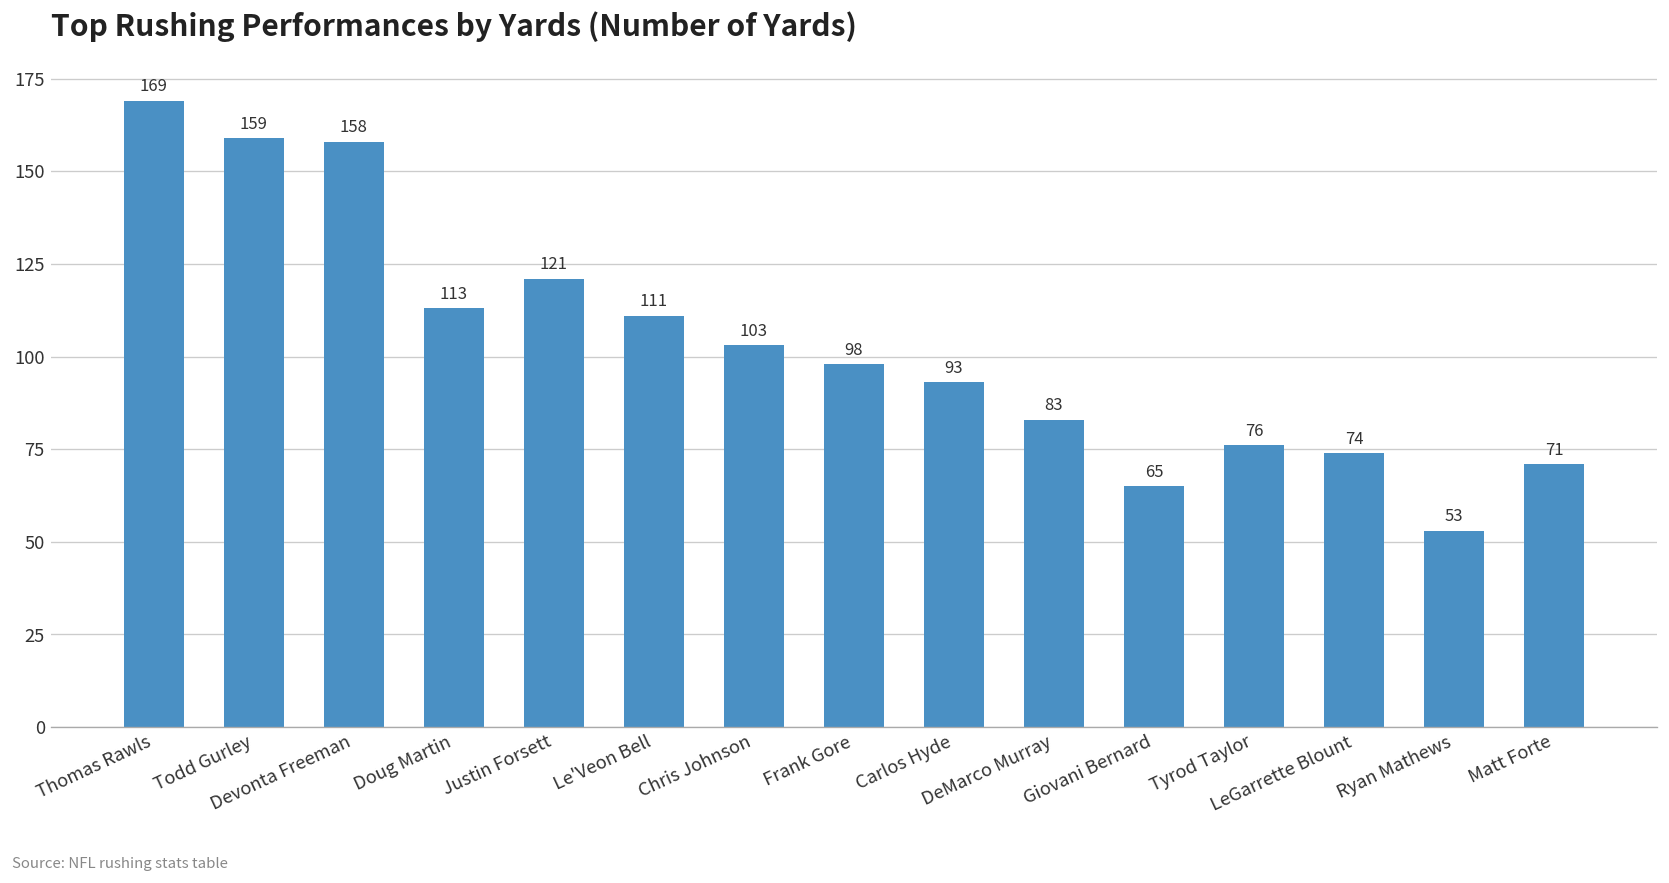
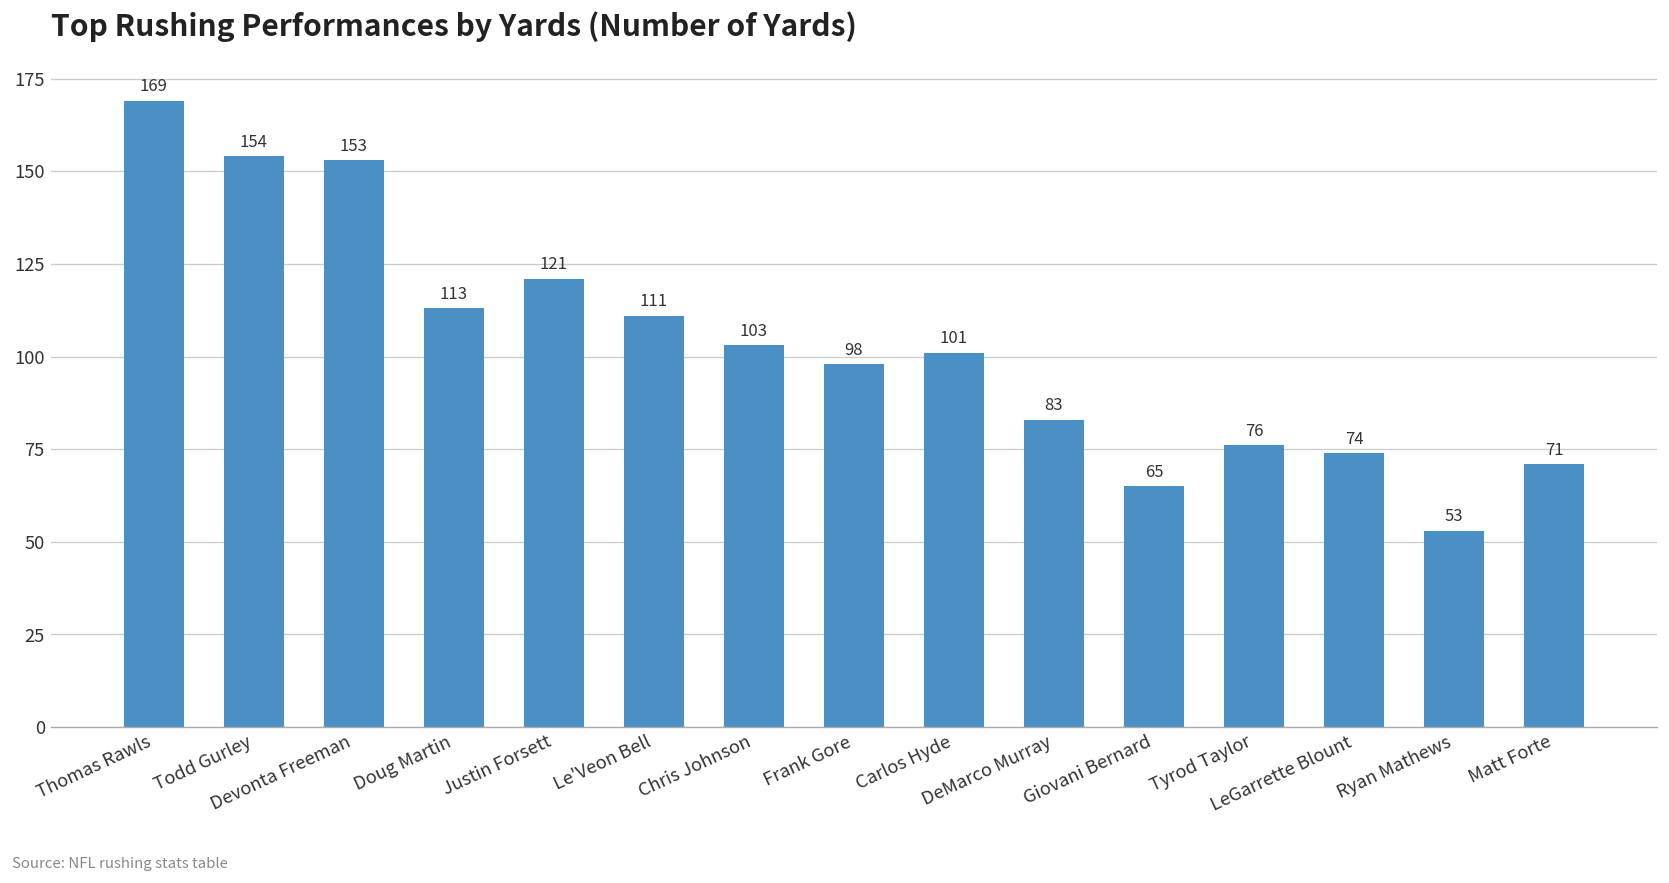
  {
    "Thomas Rawls": 169,
-   "Todd Gurley": 159,
-   "Devonta Freeman": 158,
+   "Todd Gurley": 154,
+   "Devonta Freeman": 153,
    "Doug Martin": 113,
    "Justin Forsett": 121,
    "Le'Veon Bell": 111,
    "Chris Johnson": 103,
    "Frank Gore": 98,
-   "Carlos Hyde": 93,
+   "Carlos Hyde": 101,
    "DeMarco Murray": 83,
    "Giovani Bernard": 65,
    "Tyrod Taylor": 76,
    "LeGarrette Blount": 74,
    "Ryan Mathews": 53,
    "Matt Forte": 71
  }
